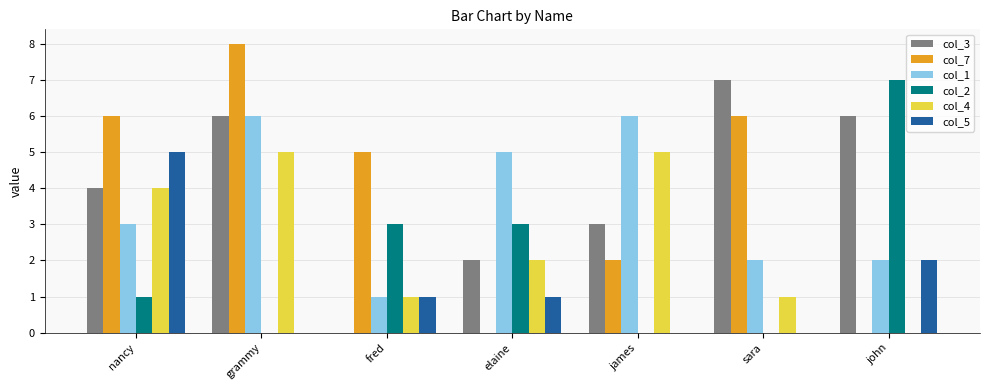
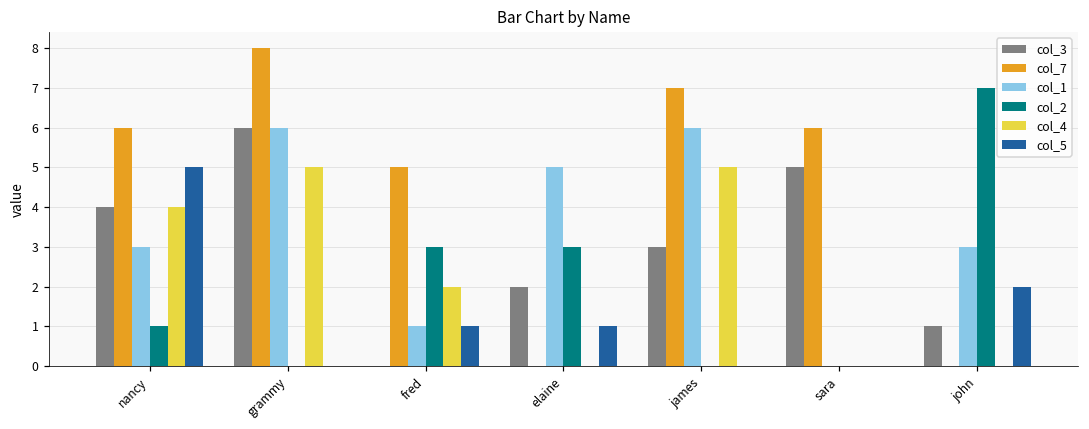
  {
    "col_3": {
      "nancy": 4,
      "grammy": 6,
      "fred": 0,
      "elaine": 2,
      "james": 3,
-     "sara": 7,
-     "john": 6
+     "sara": 5,
+     "john": 1
    },
    "col_7": {
      "nancy": 6,
      "grammy": 8,
      "fred": 5,
      "elaine": 0,
-     "james": 2,
+     "james": 7,
      "sara": 6,
      "john": 0
    },
    "col_1": {
      "nancy": 3,
      "grammy": 6,
      "fred": 1,
      "elaine": 5,
      "james": 6,
-     "sara": 2,
-     "john": 2
+     "sara": 0,
+     "john": 3
    },
    "col_4": {
      "nancy": 4,
      "grammy": 5,
-     "fred": 1,
-     "elaine": 2,
+     "fred": 2,
+     "elaine": 0,
      "james": 5,
-     "sara": 1,
+     "sara": 0,
      "john": 0
    }
  }
